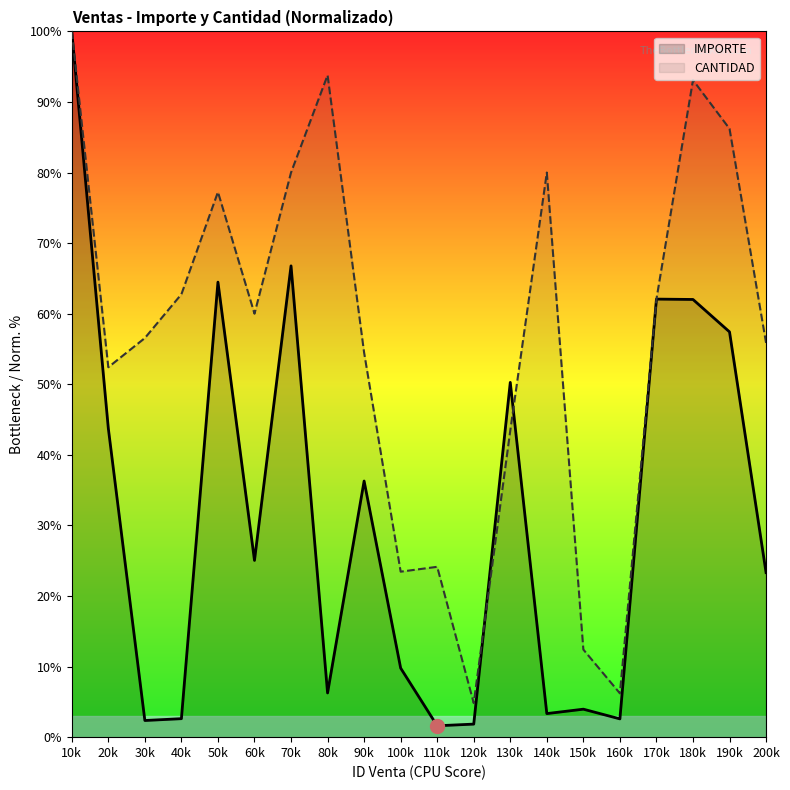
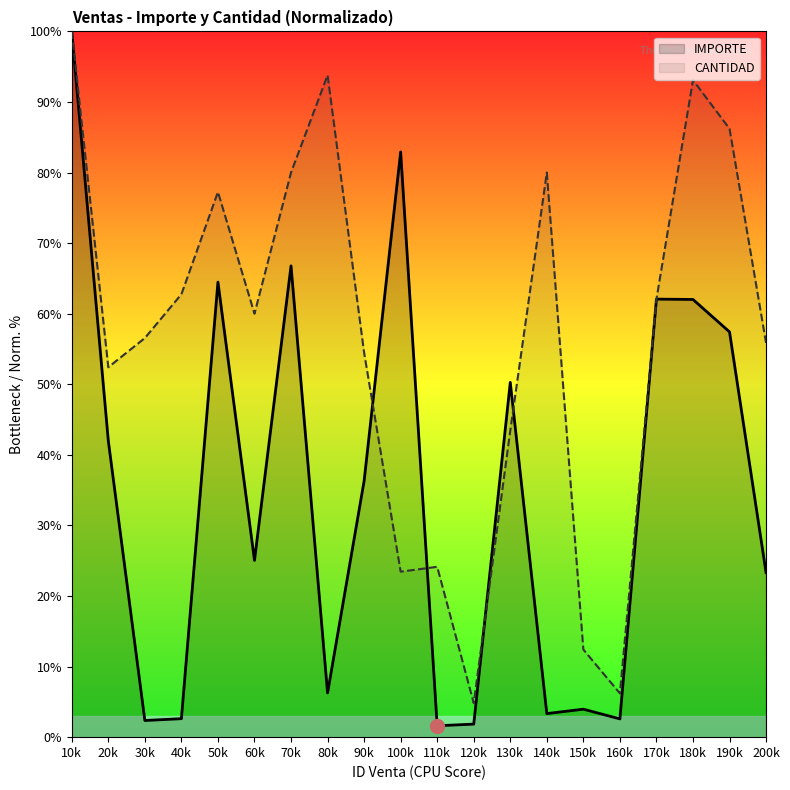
  {
    "IMPORTE": {
-     "20k": "44%",
+     "20k": "42%",
      "50k": "64%",
      "60k": "25%",
      "70k": "67%",
      "80k": "6%",
      "90k": "36%",
-     "100k": "10%",
+     "100k": "83%",
      "130k": "50%",
      "140k": "3%",
      "150k": "4%",
      "180k": "62%",
      "190k": "57%",
      "200k": "23%"
    },
    "CANTIDAD": {
      "20k": "52%",
      "30k": "57%",
      "40k": "63%",
      "50k": "77%",
      "60k": "60%",
      "70k": "80%",
      "80k": "94%",
      "90k": "54%",
      "100k": "23%",
      "110k": "24%",
      "120k": "5%",
      "130k": "43%",
      "140k": "80%",
      "150k": "12%",
      "160k": "6%",
      "180k": "93%",
      "190k": "86%",
      "200k": "56%"
    }
  }
